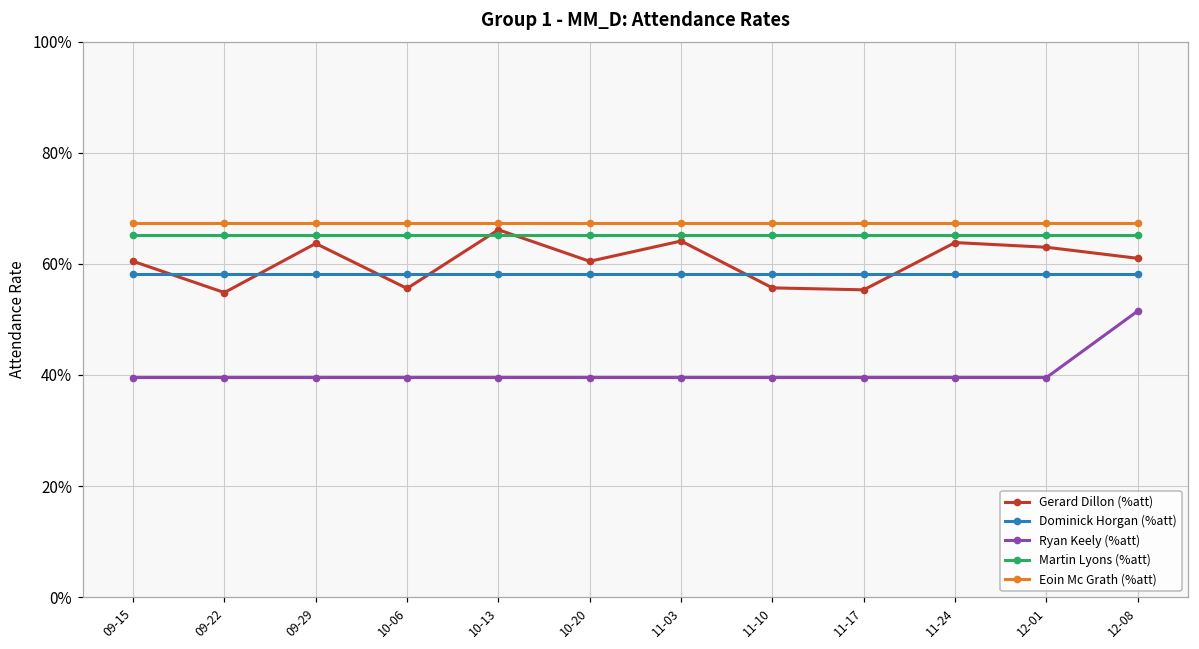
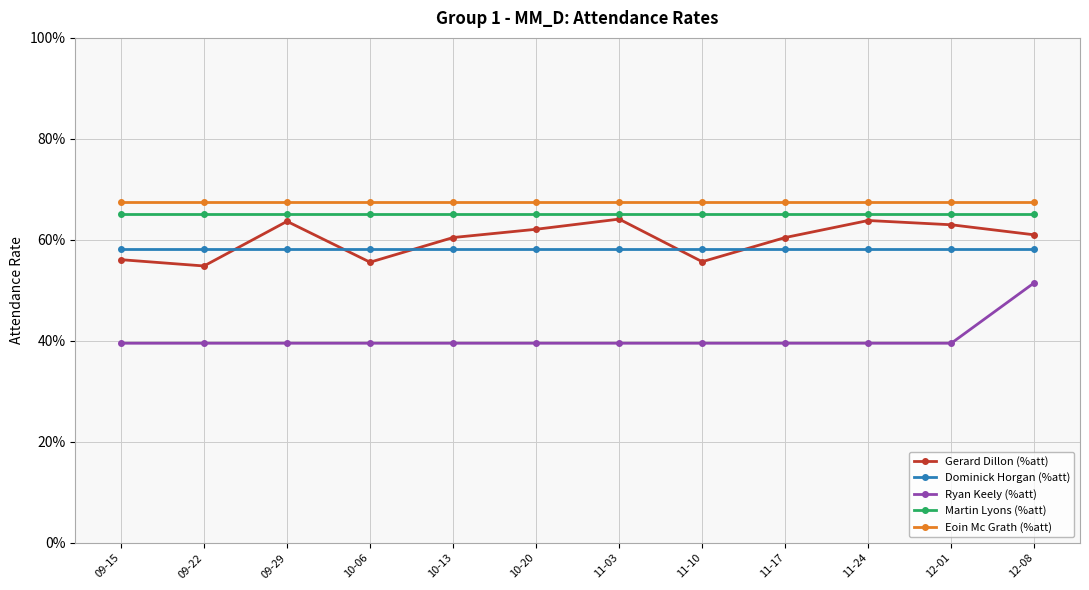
  {
    "Gerard Dillon (%att)": {
-     "09-15": "60%",
+     "09-15": "56%",
      "09-22": "55%",
      "09-29": "64%",
      "10-06": "56%",
-     "10-13": "66%",
-     "10-20": "60%",
+     "10-13": "60%",
+     "10-20": "62%",
      "11-03": "64%",
      "11-10": "56%",
-     "11-17": "55%",
+     "11-17": "60%",
      "11-24": "64%",
      "12-01": "63%",
      "12-08": "61%"
    },
    "Dominick Horgan (%att)": {
      "09-15": "58%",
      "09-22": "58%",
      "09-29": "58%",
      "10-06": "58%",
      "10-13": "58%",
      "10-20": "58%",
      "11-03": "58%",
      "11-10": "58%",
      "11-17": "58%",
      "11-24": "58%",
      "12-01": "58%",
      "12-08": "58%"
    },
    "Ryan Keely (%att)": {
      "09-15": "40%",
      "09-22": "40%",
      "09-29": "40%",
      "10-06": "40%",
      "10-13": "40%",
      "10-20": "40%",
      "11-03": "40%",
      "11-10": "40%",
      "11-17": "40%",
      "11-24": "40%",
      "12-01": "40%",
      "12-08": "52%"
    },
    "Martin Lyons (%att)": {
      "09-15": "65%",
      "09-22": "65%",
      "09-29": "65%",
      "10-06": "65%",
      "10-13": "65%",
      "10-20": "65%",
      "11-03": "65%",
      "11-10": "65%",
      "11-17": "65%",
      "11-24": "65%",
      "12-01": "65%",
      "12-08": "65%"
    },
    "Eoin Mc Grath (%att)": {
      "09-15": "67%",
      "09-22": "67%",
      "09-29": "67%",
      "10-06": "67%",
      "10-13": "67%",
      "10-20": "67%",
      "11-03": "67%",
      "11-10": "67%",
      "11-17": "67%",
      "11-24": "67%",
      "12-01": "67%",
      "12-08": "67%"
    }
  }
